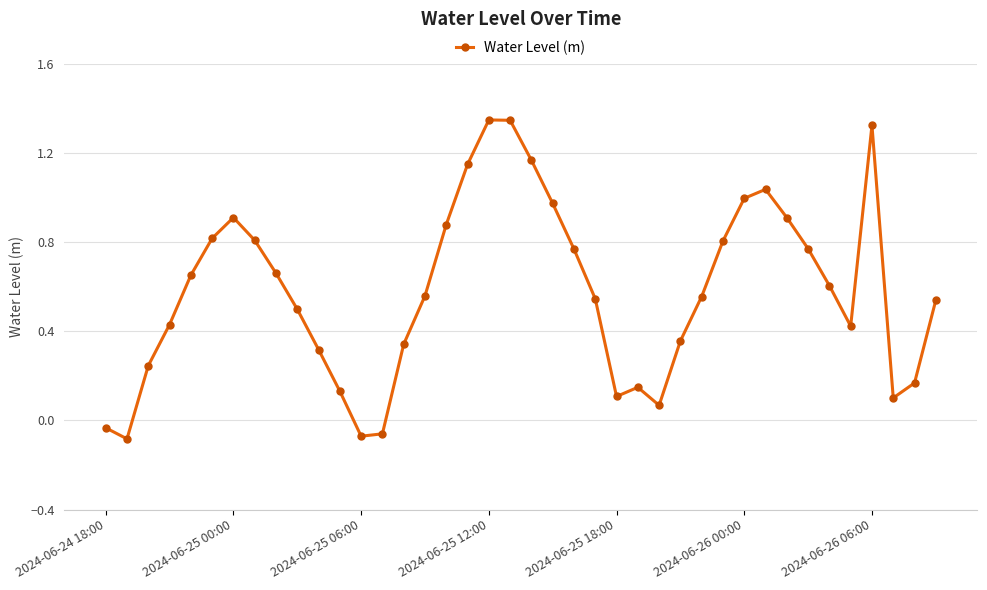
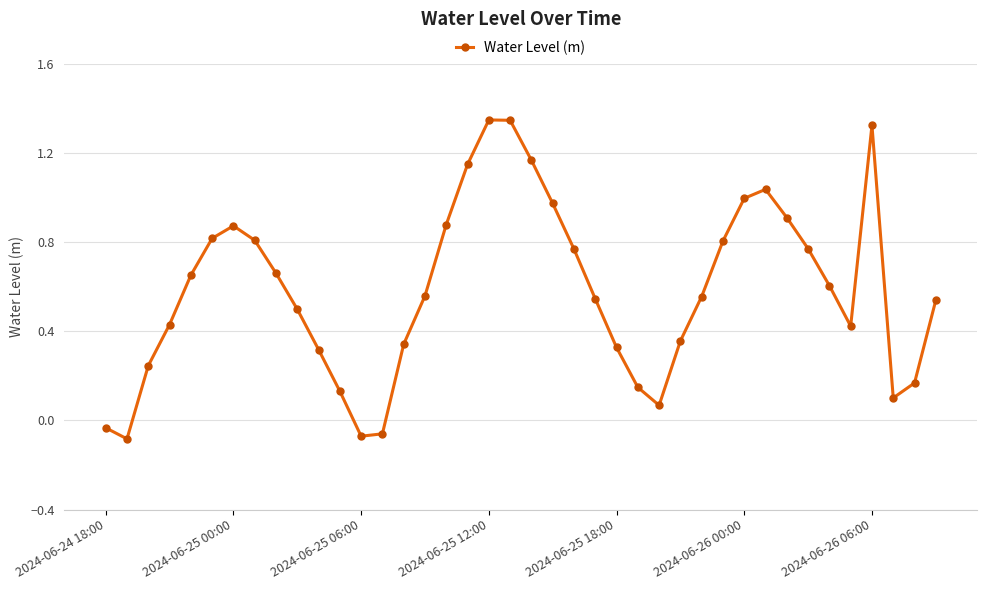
  {
    "2024-06-24 18:00": -0.03,
-   "2024-06-25 00:00": 0.91,
+   "2024-06-25 00:00": 0.87,
    "2024-06-25 06:00": -0.07,
    "2024-06-25 12:00": 1.35,
-   "2024-06-25 18:00": 0.11,
+   "2024-06-25 18:00": 0.33,
    "2024-06-26 00:00": 1.00,
    "2024-06-26 06:00": 1.32
  }
